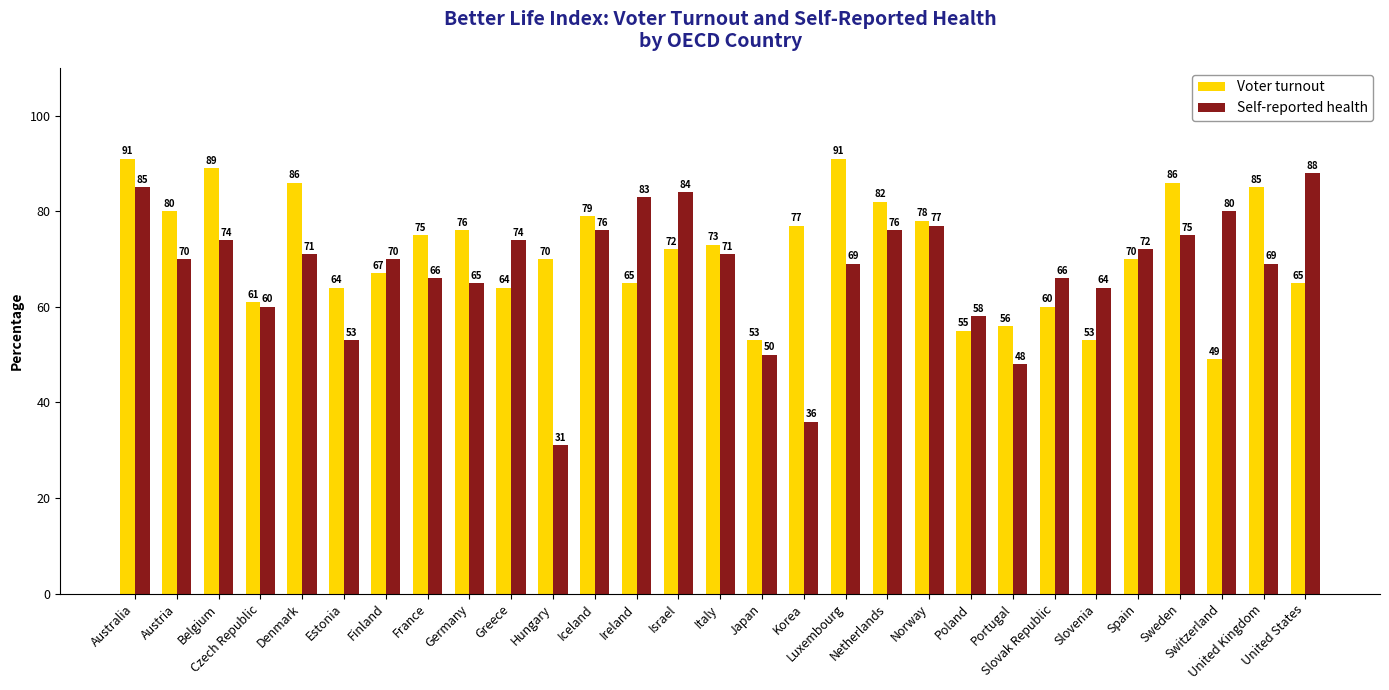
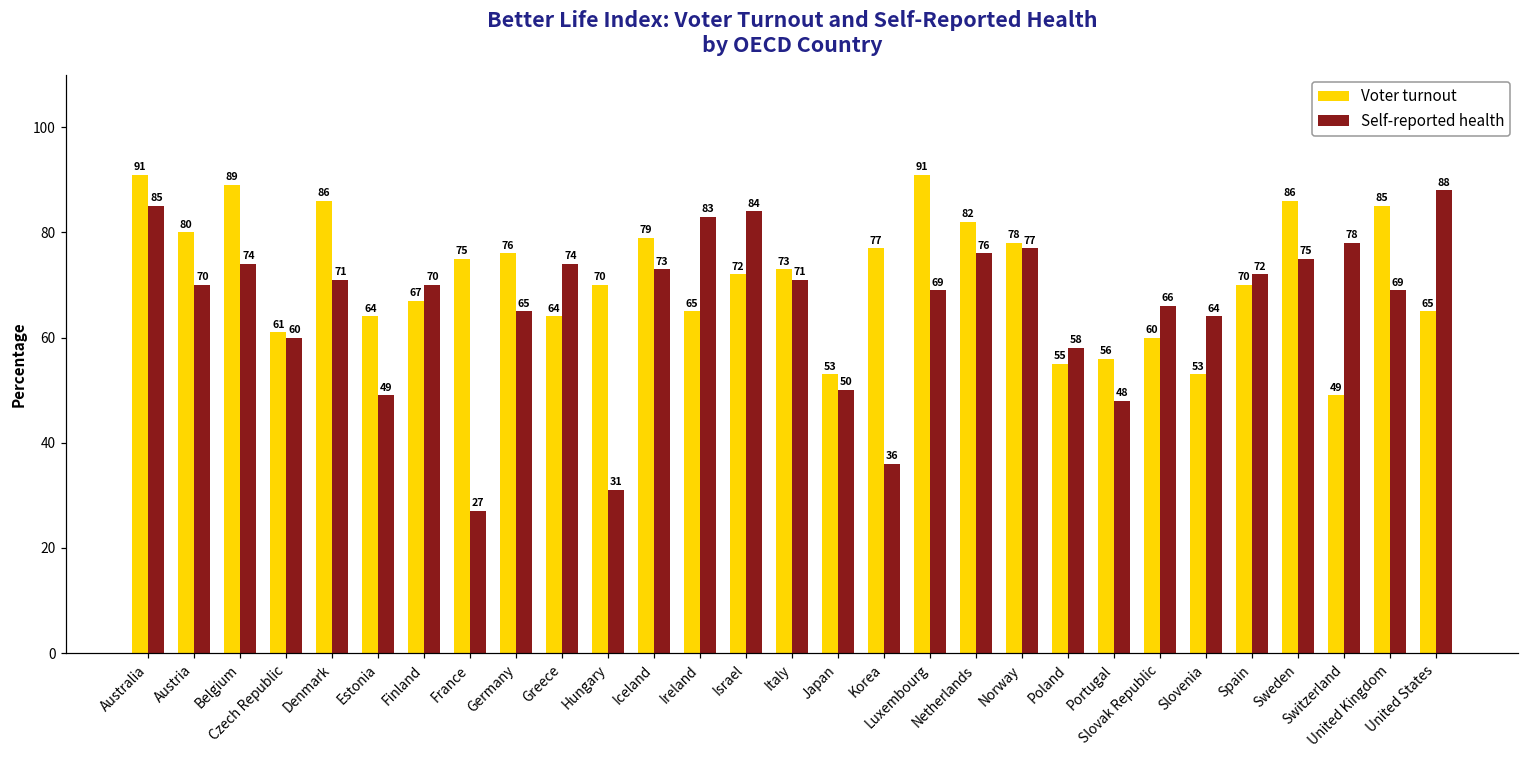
  {
    "Voter turnout": {
      "Australia": 91,
      "Austria": 80,
      "Belgium": 89,
      "Czech Republic": 61,
      "Denmark": 86,
      "Estonia": 64,
      "Finland": 67,
      "France": 75,
      "Germany": 76,
      "Greece": 64,
      "Hungary": 70,
      "Iceland": 79,
      "Ireland": 65,
      "Israel": 72,
      "Italy": 73,
      "Japan": 53,
      "Korea": 77,
      "Luxembourg": 91,
      "Netherlands": 82,
      "Norway": 78,
      "Poland": 55,
      "Portugal": 56,
      "Slovak Republic": 60,
      "Slovenia": 53,
      "Spain": 70,
      "Sweden": 86,
      "Switzerland": 49,
      "United Kingdom": 85,
      "United States": 65
    },
    "Self-reported health": {
      "Australia": 85,
      "Austria": 70,
      "Belgium": 74,
      "Czech Republic": 60,
      "Denmark": 71,
-     "Estonia": 53,
+     "Estonia": 49,
      "Finland": 70,
-     "France": 66,
+     "France": 27,
      "Germany": 65,
      "Greece": 74,
      "Hungary": 31,
-     "Iceland": 76,
+     "Iceland": 73,
      "Ireland": 83,
      "Israel": 84,
      "Italy": 71,
      "Japan": 50,
      "Korea": 36,
      "Luxembourg": 69,
      "Netherlands": 76,
      "Norway": 77,
      "Poland": 58,
      "Portugal": 48,
      "Slovak Republic": 66,
      "Slovenia": 64,
      "Spain": 72,
      "Sweden": 75,
-     "Switzerland": 80,
+     "Switzerland": 78,
      "United Kingdom": 69,
      "United States": 88
    }
  }
